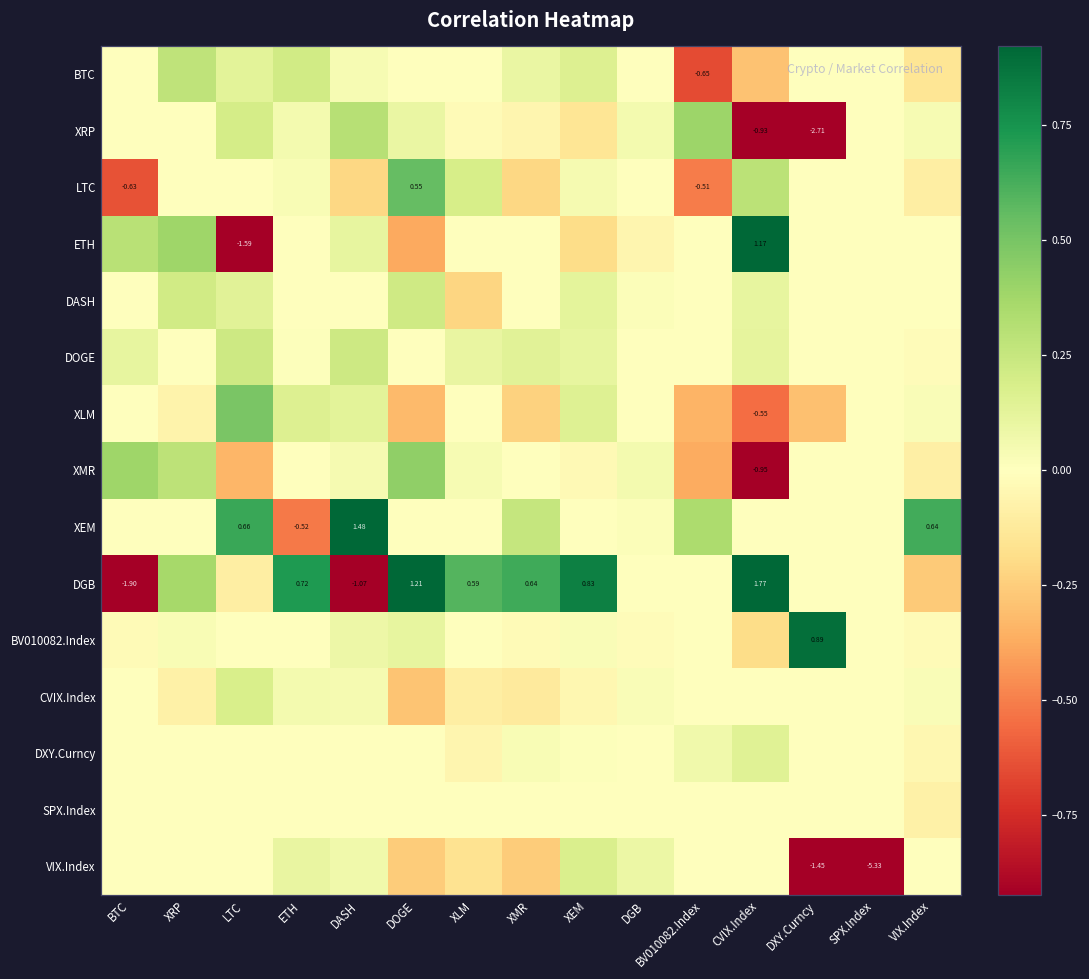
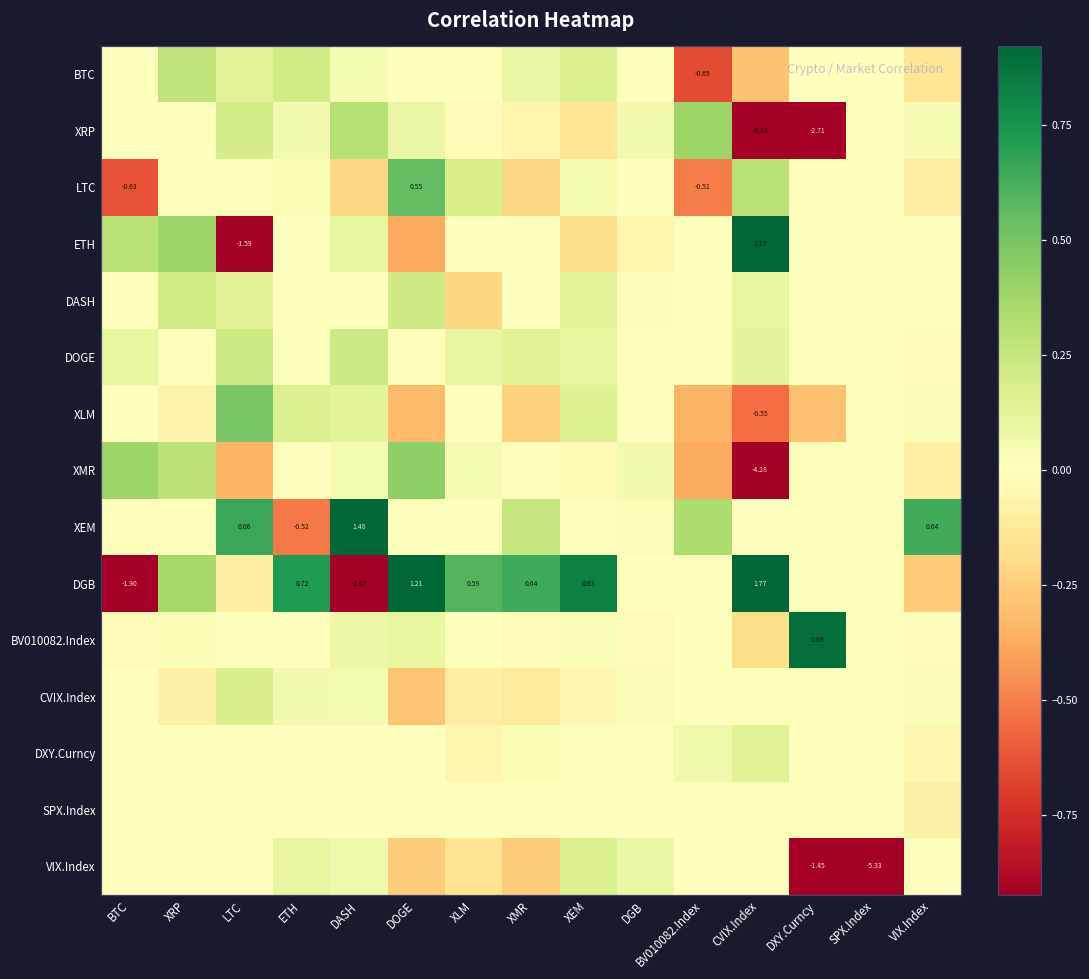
  {
    "BTC": {
      "BV010082.Index": -0.65
    },
    "XRP": {
      "CVIX.Index": -0.93,
      "DXY.Curncy": -2.71
    },
    "LTC": {
      "BTC": -0.63,
      "DOGE": 0.55,
      "BV010082.Index": -0.51
    },
    "ETH": {
      "LTC": -1.59,
      "CVIX.Index": 1.17
    },
    "XLM": {
      "CVIX.Index": -0.55
    },
    "XMR": {
-     "CVIX.Index": -0.95
+     "CVIX.Index": -4.28
    },
    "XEM": {
      "LTC": 0.66,
      "ETH": -0.52,
      "DASH": 1.48,
      "VIX.Index": 0.64
    },
    "DGB": {
      "BTC": -1.90,
      "ETH": 0.72,
      "DASH": -1.07,
      "DOGE": 1.21,
      "XLM": 0.59,
      "XMR": 0.64,
      "XEM": 0.83,
      "CVIX.Index": 1.77
    },
    "BV010082.Index": {
      "DXY.Curncy": 0.89
    },
    "VIX.Index": {
      "DXY.Curncy": -1.45,
      "SPX.Index": -5.33
    }
  }
